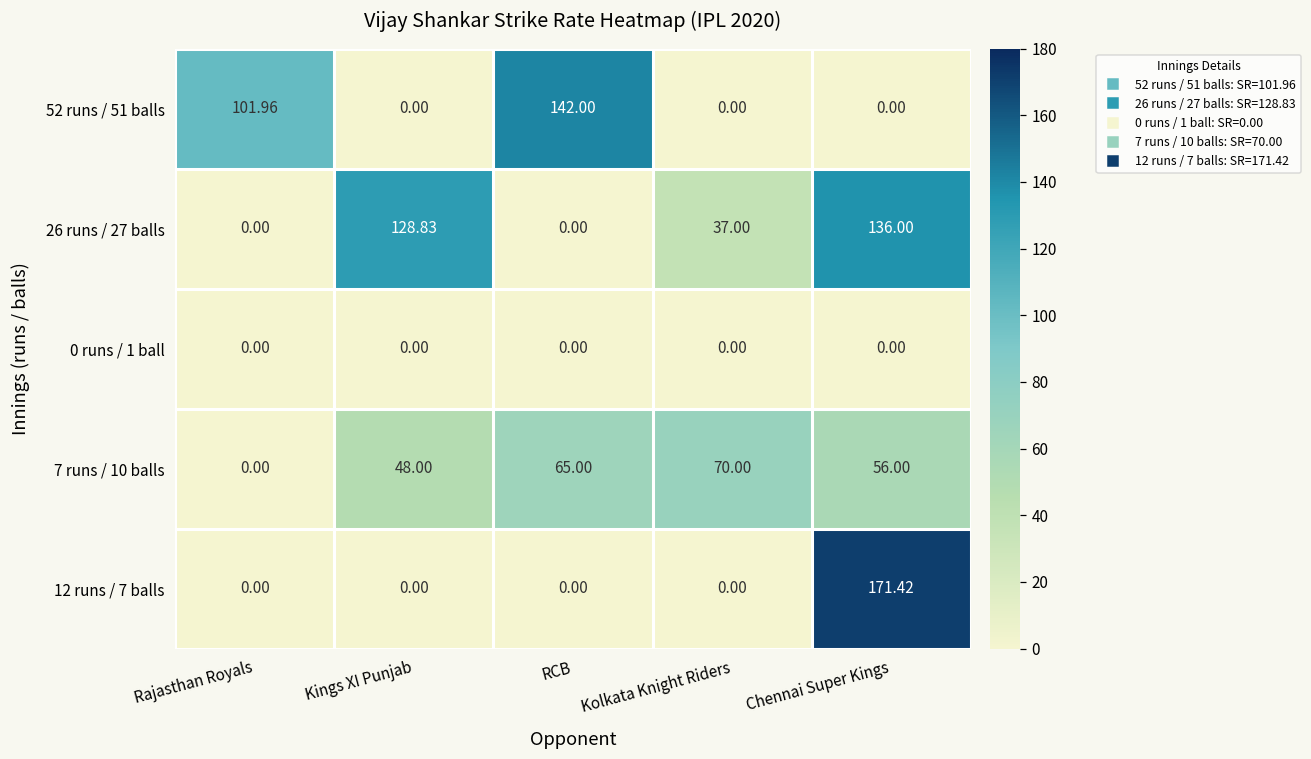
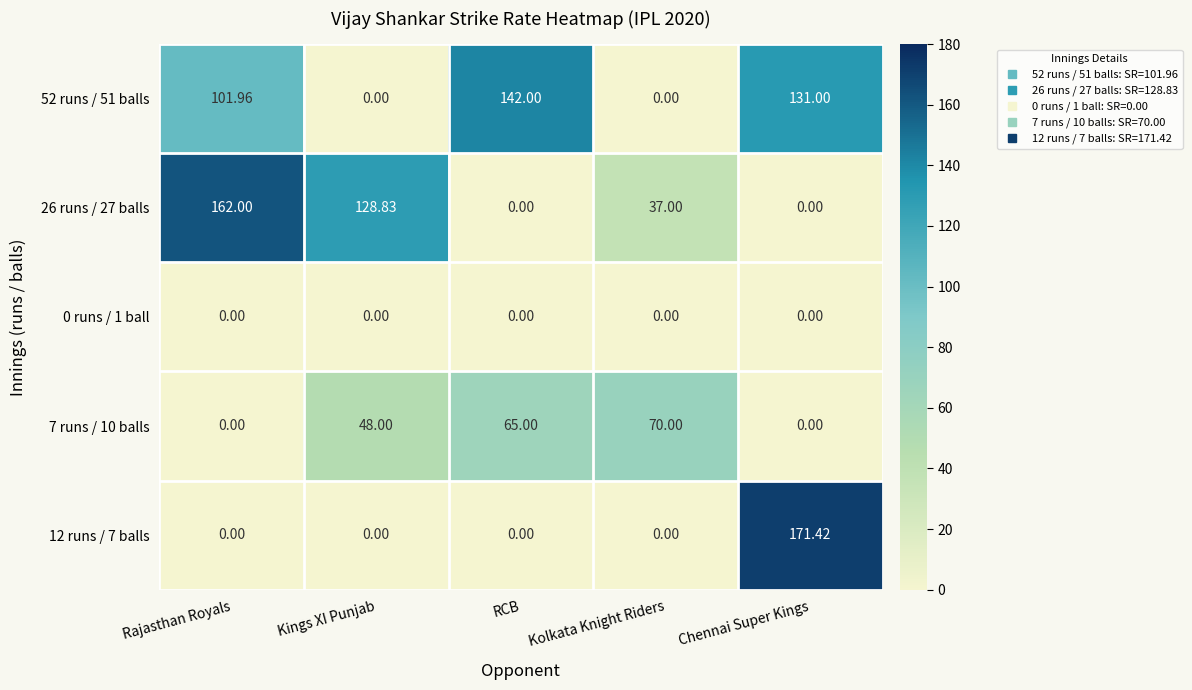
  {
    "52 runs / 51 balls": {
      "Rajasthan Royals": 101.96,
      "Kings XI Punjab": 0.00,
      "RCB": 142.00,
      "Kolkata Knight Riders": 0.00,
-     "Chennai Super Kings": 0.00
+     "Chennai Super Kings": 131.00
    },
    "26 runs / 27 balls": {
-     "Rajasthan Royals": 0.00,
+     "Rajasthan Royals": 162.00,
      "Kings XI Punjab": 128.83,
      "RCB": 0.00,
      "Kolkata Knight Riders": 37.00,
-     "Chennai Super Kings": 136.00
+     "Chennai Super Kings": 0.00
    },
    "0 runs / 1 ball": {
      "Rajasthan Royals": 0.00,
      "Kings XI Punjab": 0.00,
      "RCB": 0.00,
      "Kolkata Knight Riders": 0.00,
      "Chennai Super Kings": 0.00
    },
    "7 runs / 10 balls": {
      "Rajasthan Royals": 0.00,
      "Kings XI Punjab": 48.00,
      "RCB": 65.00,
      "Kolkata Knight Riders": 70.00,
-     "Chennai Super Kings": 56.00
+     "Chennai Super Kings": 0.00
    },
    "12 runs / 7 balls": {
      "Rajasthan Royals": 0.00,
      "Kings XI Punjab": 0.00,
      "RCB": 0.00,
      "Kolkata Knight Riders": 0.00,
      "Chennai Super Kings": 171.42
    }
  }
